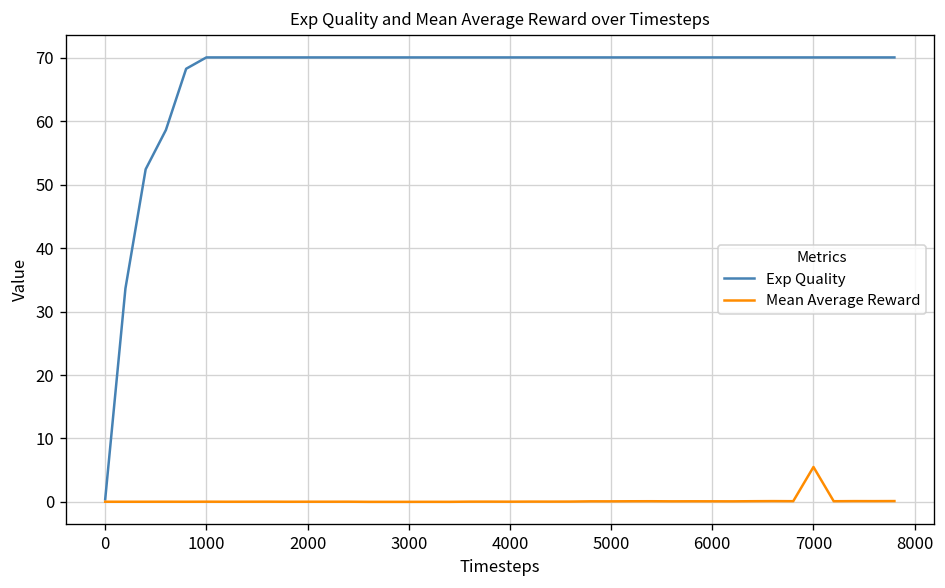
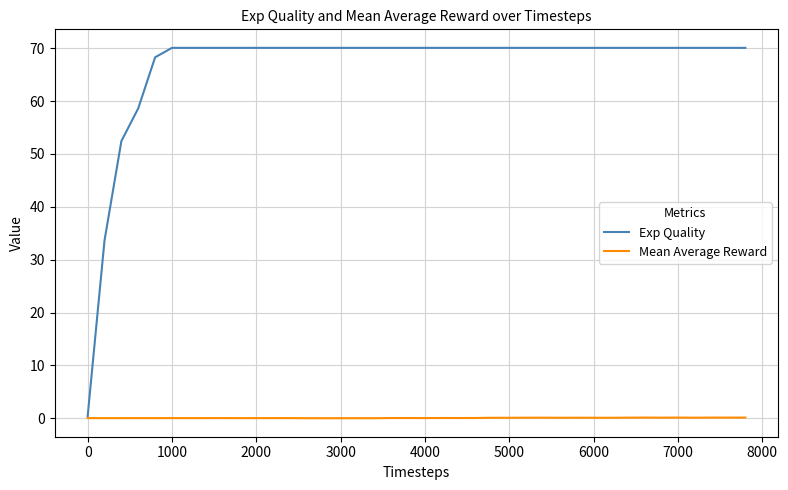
  {
    "Exp Quality": {
      "1000": 70,
      "2000": 70,
      "3000": 70,
      "4000": 70,
      "5000": 70,
      "6000": 70,
      "7000": 70
    },
    "Mean Average Reward": {
      "1000": 0,
      "2000": 0,
      "3000": 0,
      "4000": 0,
      "5000": 0,
      "6000": 0,
-     "7000": 6
+     "7000": 0
    }
  }
